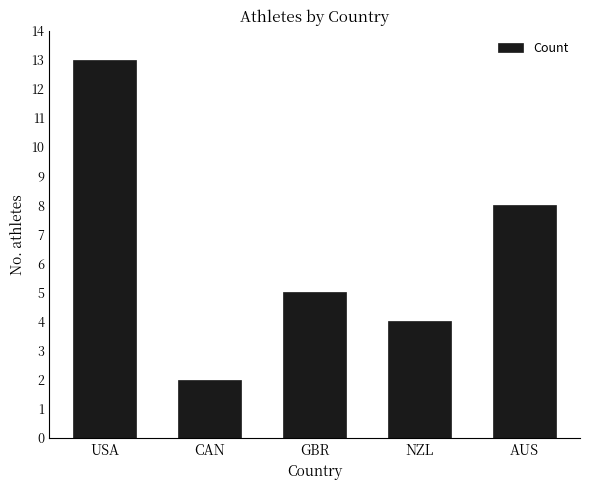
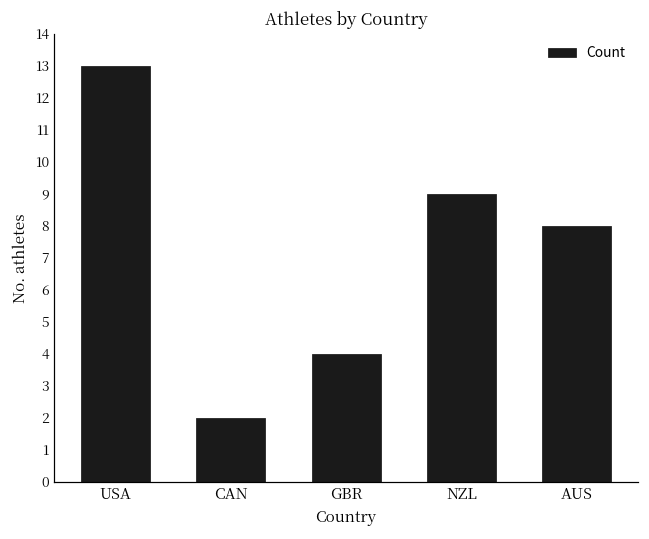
  {
    "USA": 13,
    "CAN": 2,
-   "GBR": 5,
-   "NZL": 4,
+   "GBR": 4,
+   "NZL": 9,
    "AUS": 8
  }
